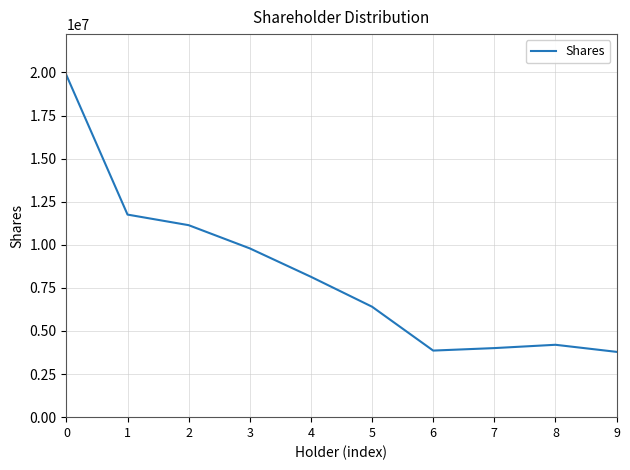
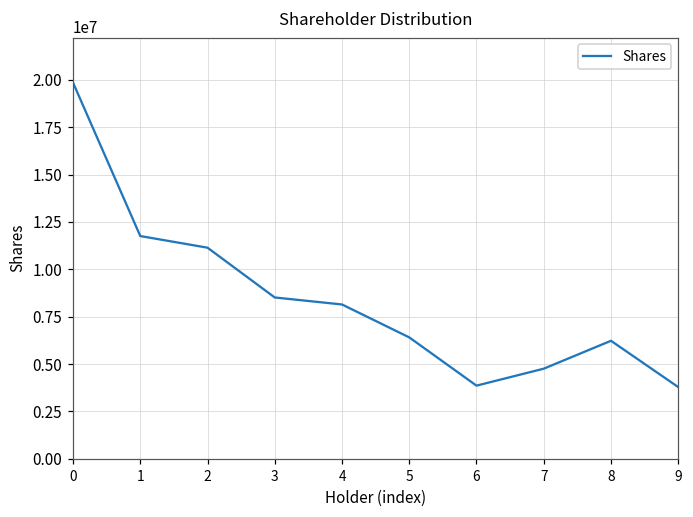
  {
    "0": 19800000,
    "1": 11800000,
    "2": 11100000,
-   "3": 9800000,
+   "3": 8500000,
    "4": 8100000,
    "5": 6400000,
    "6": 3900000,
-   "7": 4000000,
-   "8": 4200000,
+   "7": 4800000,
+   "8": 6200000,
    "9": 3800000
  }
